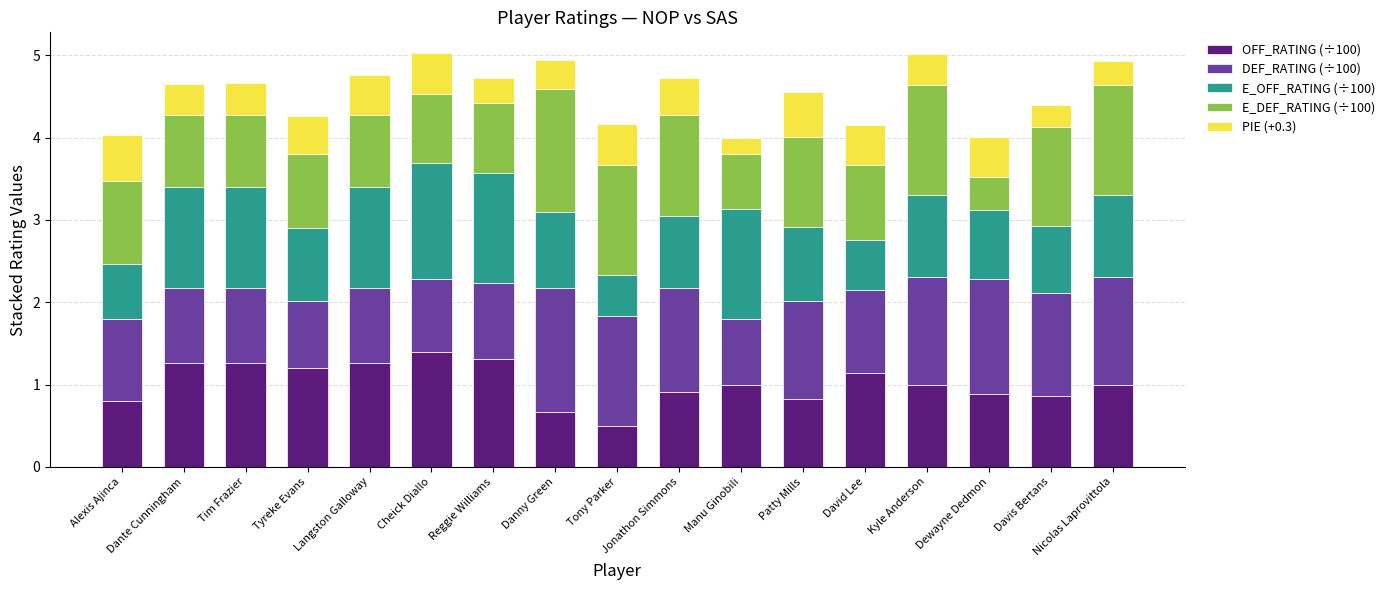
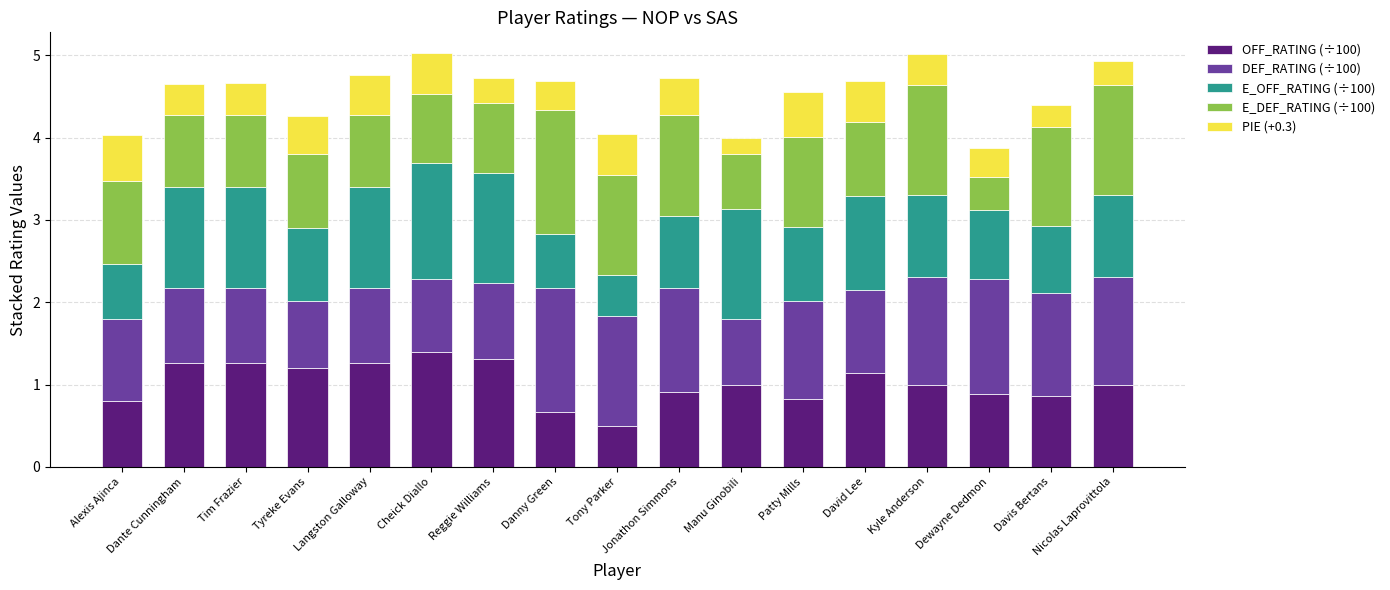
  {
    "E_OFF_RATING (÷100)": {
      "Alexis Ajinca": 0.7,
      "Dante Cunningham": 1.2,
      "Tim Frazier": 1.2,
      "Tyreke Evans": 0.9,
      "Langston Galloway": 1.2,
      "Cheick Diallo": 1.4,
      "Reggie Williams": 1.3,
-     "Danny Green": 0.9,
+     "Danny Green": 0.7,
      "Tony Parker": 0.5,
      "Jonathon Simmons": 0.9,
      "Manu Ginobili": 1.3,
      "Patty Mills": 0.9,
-     "David Lee": 0.6,
+     "David Lee": 1.1,
      "Kyle Anderson": 1.0,
      "Dewayne Dedmon": 0.8,
      "Davis Bertans": 0.8,
      "Nicolas Laprovittola": 1.0
    },
    "E_DEF_RATING (÷100)": {
      "Alexis Ajinca": 1.0,
      "Dante Cunningham": 0.9,
      "Tim Frazier": 0.9,
      "Tyreke Evans": 0.9,
      "Langston Galloway": 0.9,
      "Cheick Diallo": 0.8,
      "Reggie Williams": 0.9,
      "Danny Green": 1.5,
-     "Tony Parker": 1.3,
+     "Tony Parker": 1.2,
      "Jonathon Simmons": 1.2,
      "Manu Ginobili": 0.7,
      "Patty Mills": 1.1,
      "David Lee": 0.9,
      "Kyle Anderson": 1.3,
      "Dewayne Dedmon": 0.4,
      "Davis Bertans": 1.2,
      "Nicolas Laprovittola": 1.3
    },
    "PIE (+0.3)": {
      "Alexis Ajinca": 0.6,
      "Dante Cunningham": 0.4,
      "Tim Frazier": 0.4,
      "Tyreke Evans": 0.5,
      "Langston Galloway": 0.5,
      "Cheick Diallo": 0.5,
      "Reggie Williams": 0.3,
      "Danny Green": 0.4,
      "Tony Parker": 0.5,
      "Jonathon Simmons": 0.5,
      "Manu Ginobili": 0.2,
      "Patty Mills": 0.5,
      "David Lee": 0.5,
      "Kyle Anderson": 0.4,
-     "Dewayne Dedmon": 0.5,
+     "Dewayne Dedmon": 0.4,
      "Davis Bertans": 0.3,
      "Nicolas Laprovittola": 0.3
    }
  }
